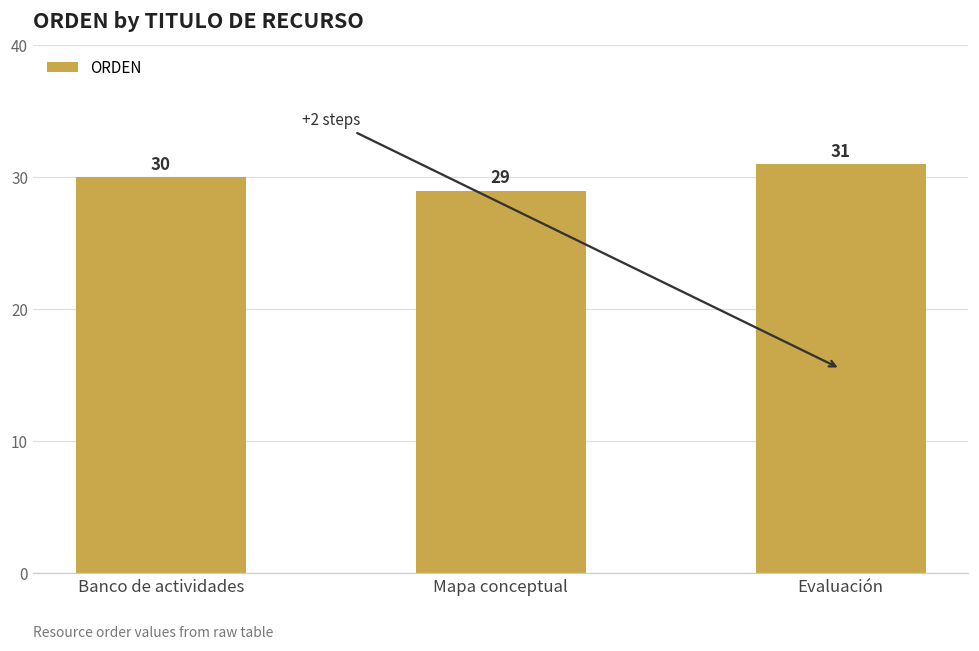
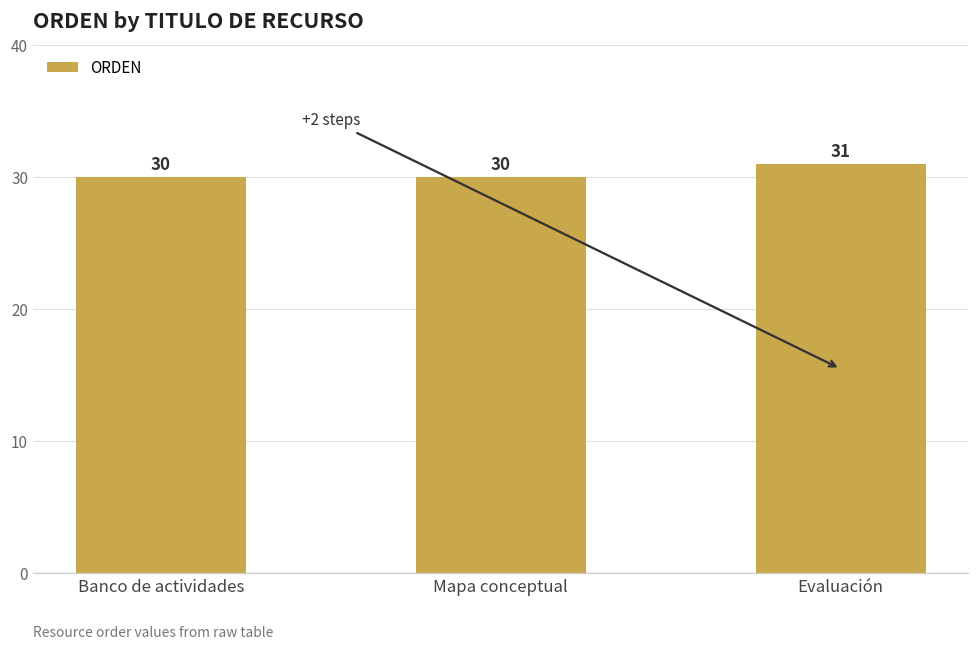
  {
    "Banco de actividades": 30,
-   "Mapa conceptual": 29
+   "Mapa conceptual": 30
  }
